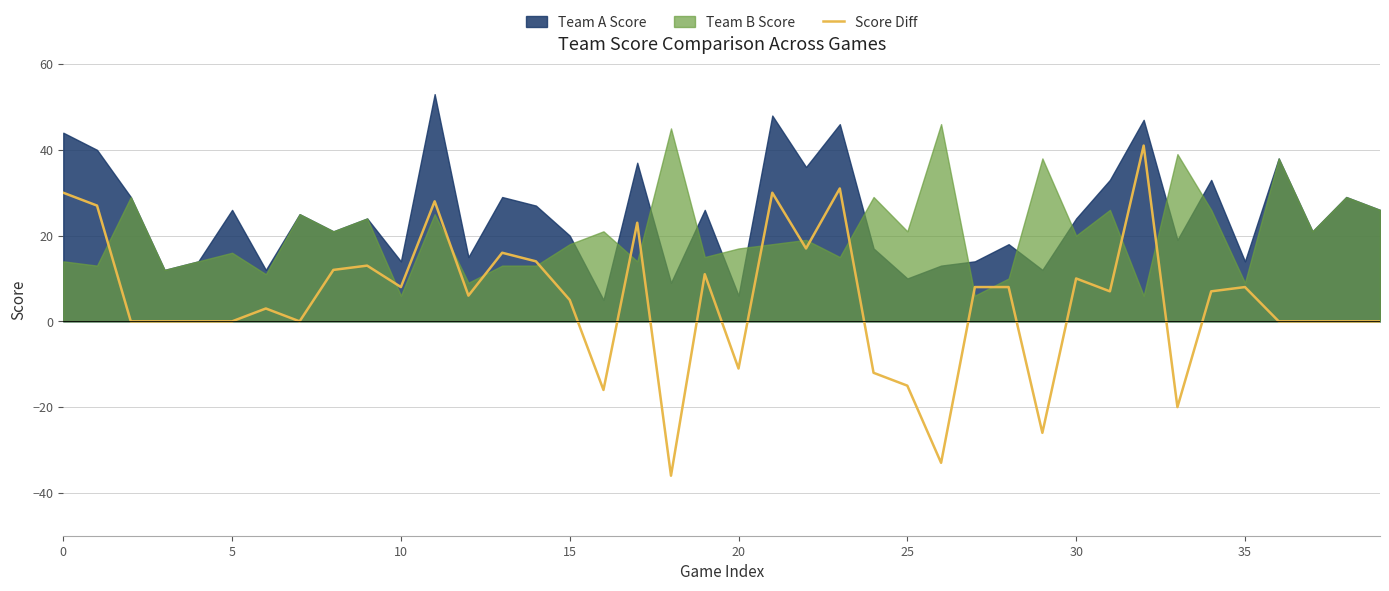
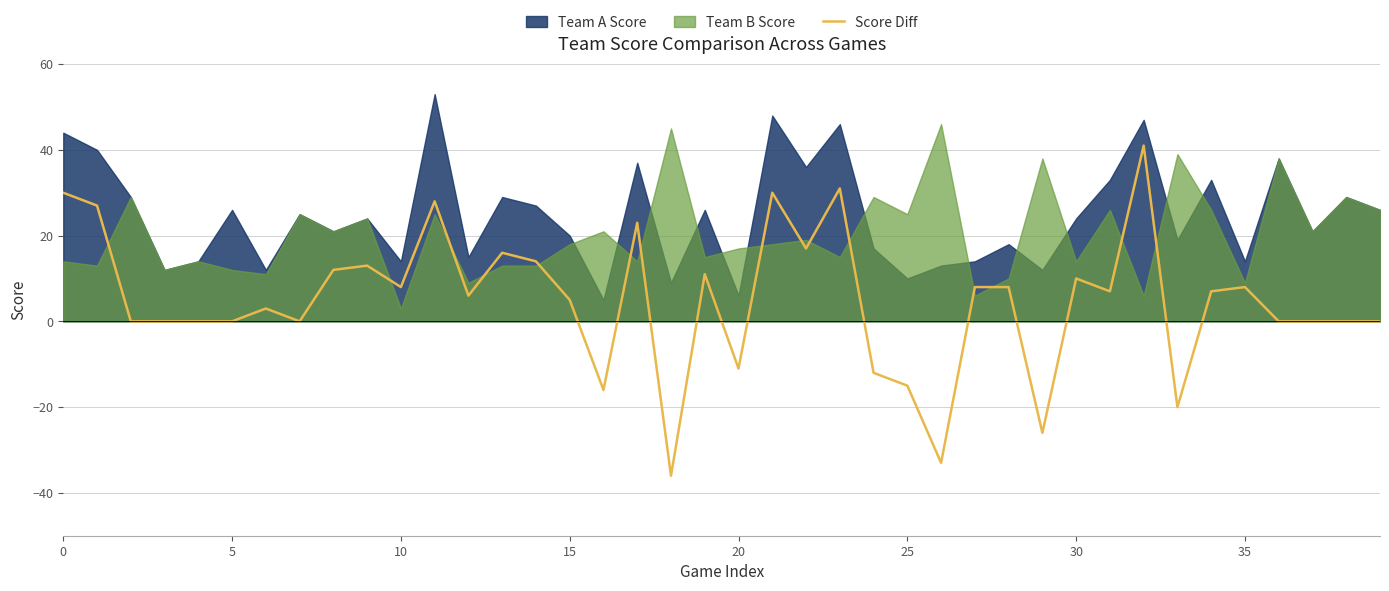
  {
    "Score Diff": {
      "0": 30,
      "5": 0,
      "10": 8,
      "15": 5,
      "20": -11,
      "25": -15,
      "30": 10,
      "35": 8
    },
    "Team A Score": {
      "0": 44,
      "5": 26,
      "10": 14,
      "15": 20,
      "20": 6,
      "25": 10,
      "30": 24,
      "35": 14
    },
    "Team B Score": {
      "0": 14,
-     "5": 16,
-     "10": 6,
+     "5": 12,
+     "10": 3,
      "15": 18,
      "20": 17,
-     "25": 21,
-     "30": 20,
+     "25": 25,
+     "30": 14,
      "35": 9
    }
  }
